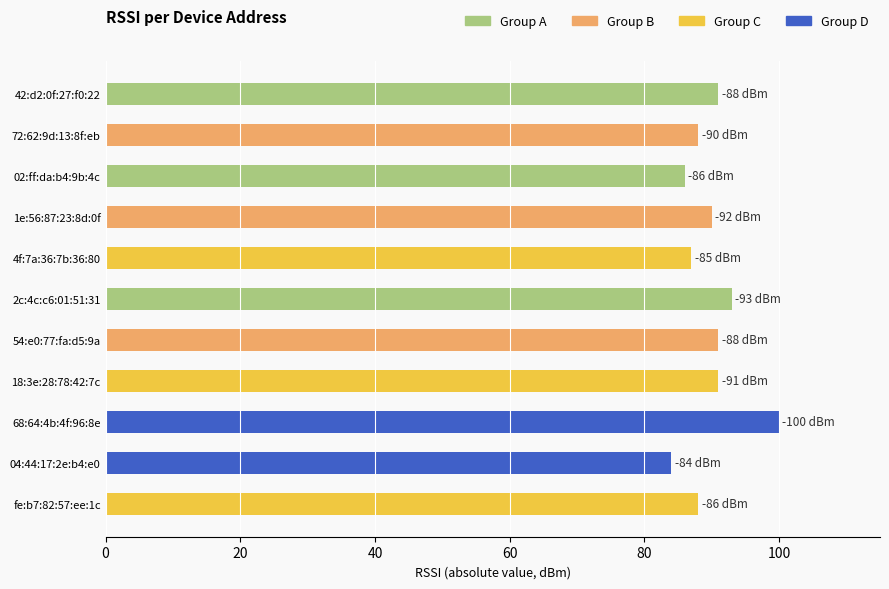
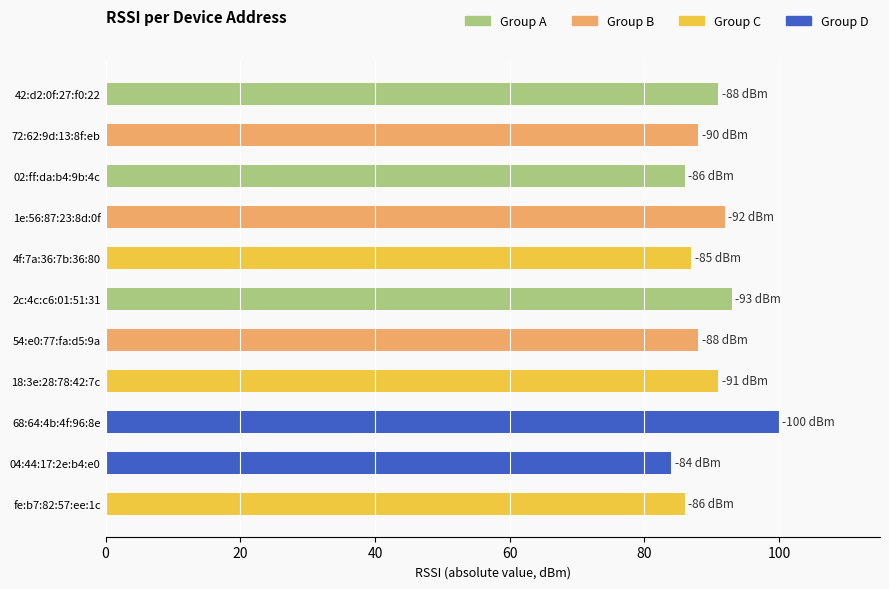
  {
-   "1e:56:87:23:8d:0f": 90,
-   "54:e0:77:fa:d5:9a": 91,
-   "fe:b7:82:57:ee:1c": 88
+   "1e:56:87:23:8d:0f": 92,
+   "54:e0:77:fa:d5:9a": 88,
+   "fe:b7:82:57:ee:1c": 86
  }
